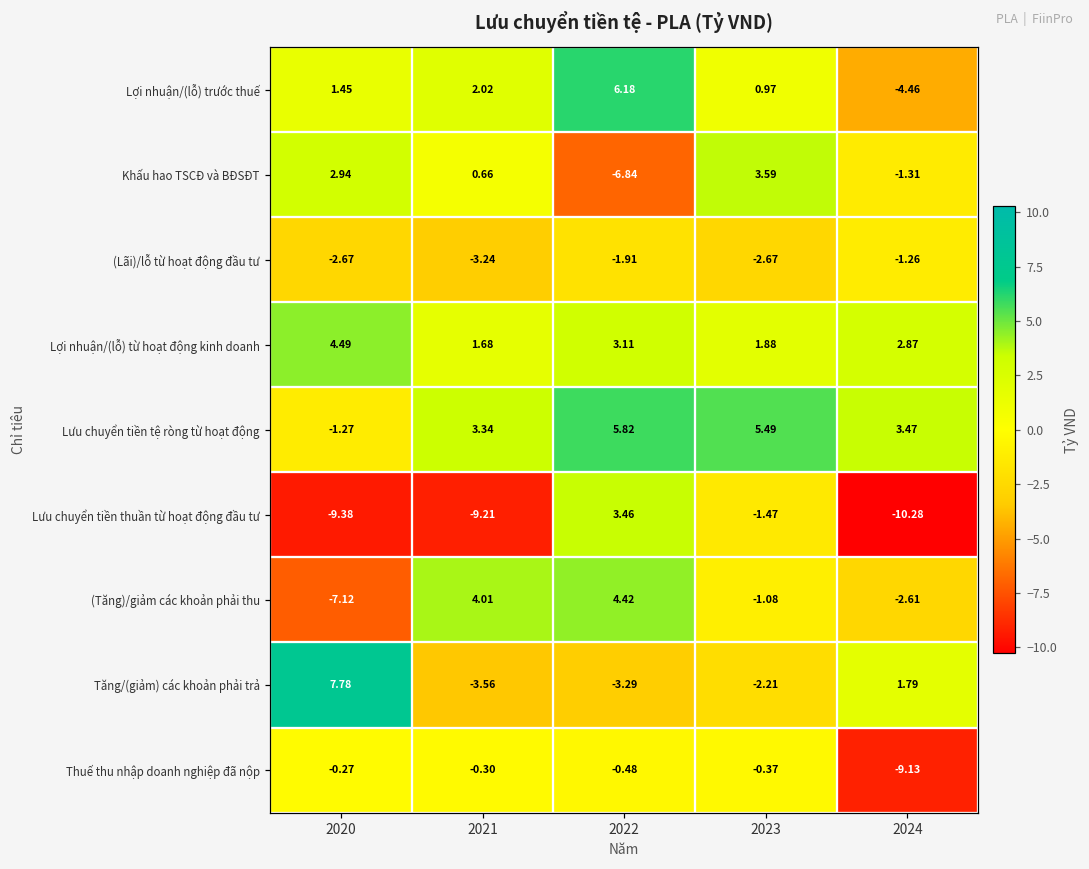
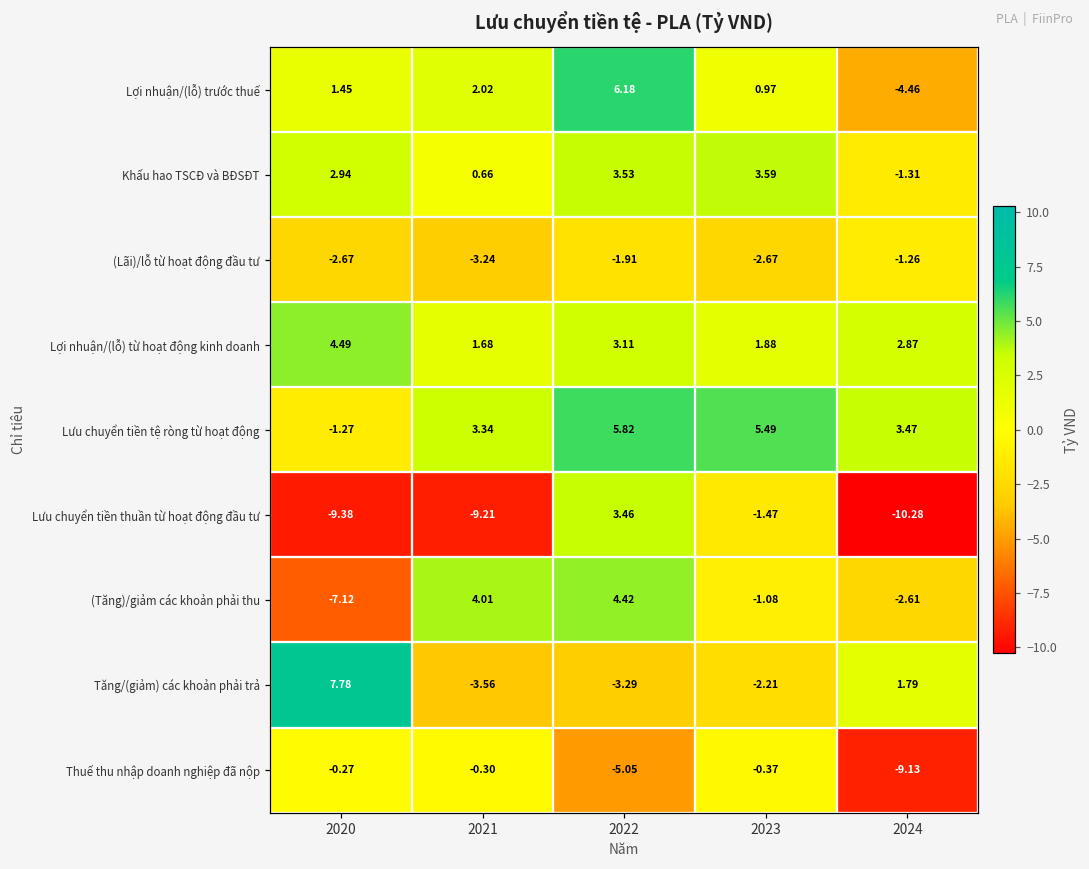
  {
    "Lợi nhuận/(lỗ) trước thuế": {
      "2020": 1.45,
      "2021": 2.02,
      "2022": 6.18,
      "2023": 0.97,
      "2024": -4.46
    },
    "Khấu hao TSCĐ và BĐSĐT": {
      "2020": 2.94,
      "2021": 0.66,
-     "2022": -6.84,
+     "2022": 3.53,
      "2023": 3.59,
      "2024": -1.31
    },
    "(Lãi)/lỗ từ hoạt động đầu tư": {
      "2020": -2.67,
      "2021": -3.24,
      "2022": -1.91,
      "2023": -2.67,
      "2024": -1.26
    },
    "Lợi nhuận/(lỗ) từ hoạt động kinh doanh": {
      "2020": 4.49,
      "2021": 1.68,
      "2022": 3.11,
      "2023": 1.88,
      "2024": 2.87
    },
    "Lưu chuyển tiền tệ ròng từ hoạt động": {
      "2020": -1.27,
      "2021": 3.34,
      "2022": 5.82,
      "2023": 5.49,
      "2024": 3.47
    },
    "Lưu chuyển tiền thuần từ hoạt động đầu tư": {
      "2020": -9.38,
      "2021": -9.21,
      "2022": 3.46,
      "2023": -1.47,
      "2024": -10.28
    },
    "(Tăng)/giảm các khoản phải thu": {
      "2020": -7.12,
      "2021": 4.01,
      "2022": 4.42,
      "2023": -1.08,
      "2024": -2.61
    },
    "Tăng/(giảm) các khoản phải trả": {
      "2020": 7.78,
      "2021": -3.56,
      "2022": -3.29,
      "2023": -2.21,
      "2024": 1.79
    },
    "Thuế thu nhập doanh nghiệp đã nộp": {
      "2020": -0.27,
      "2021": -0.30,
-     "2022": -0.48,
+     "2022": -5.05,
      "2023": -0.37,
      "2024": -9.13
    }
  }
